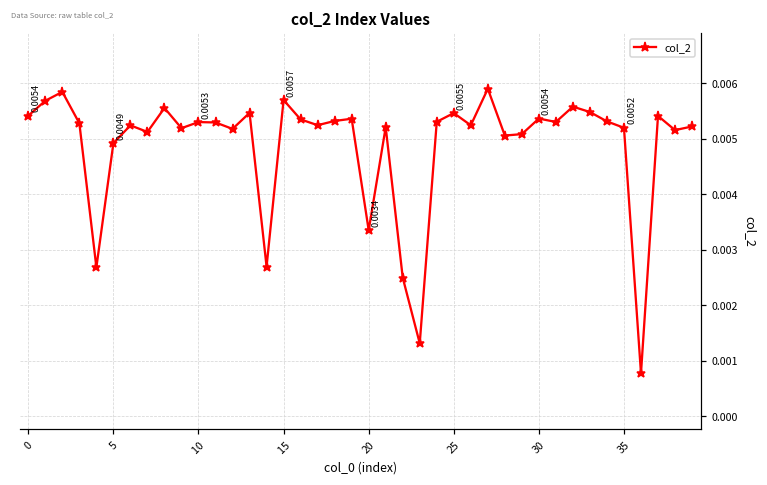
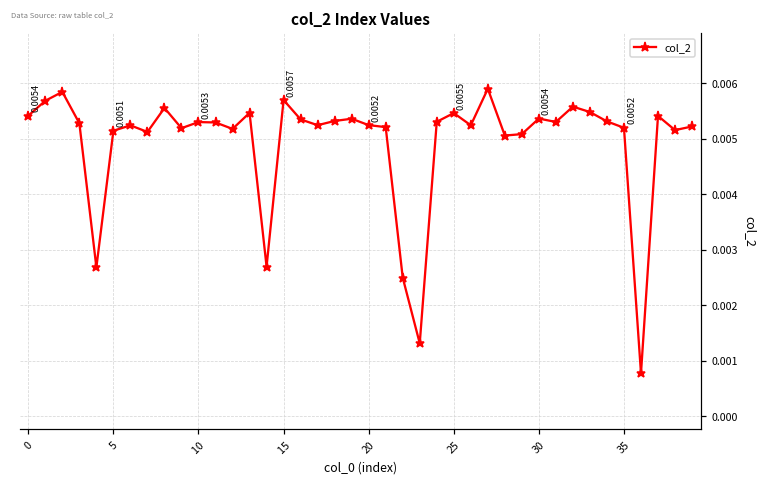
  {
    "0": 0.0054,
-   "5": 0.0049,
+   "5": 0.0051,
    "10": 0.0053,
    "15": 0.0057,
-   "20": 0.0034,
+   "20": 0.0052,
    "25": 0.0055,
    "30": 0.0054,
    "35": 0.0052
  }
